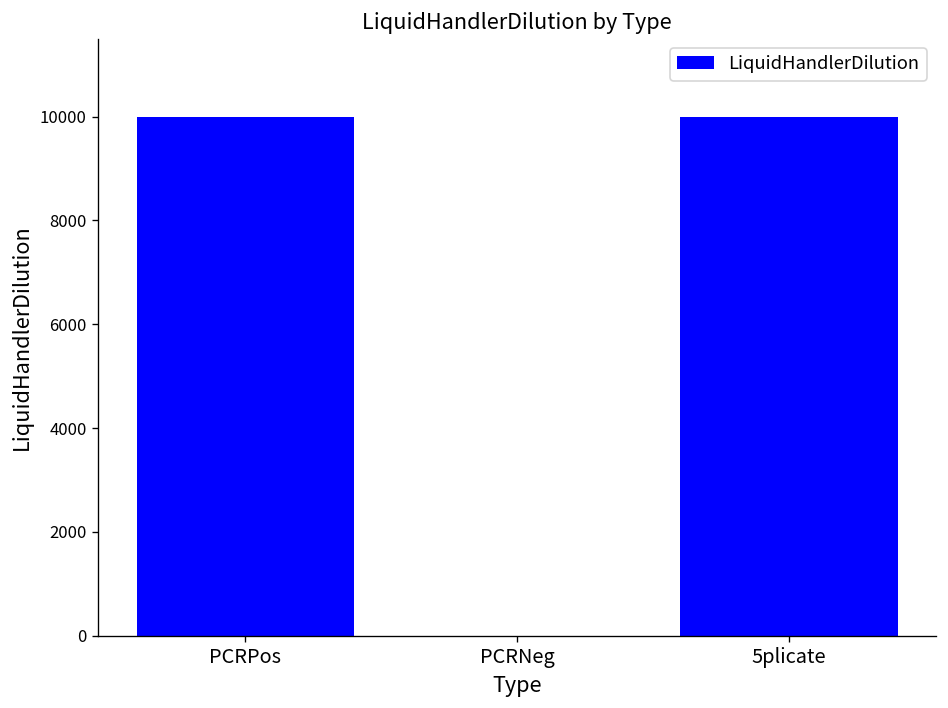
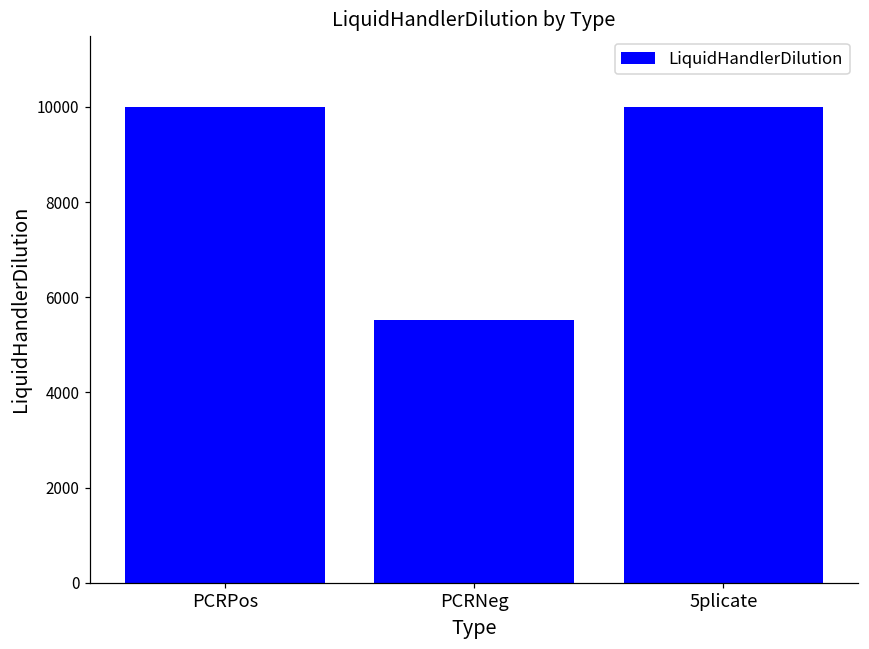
  {
    "PCRPos": 10000,
-   "PCRNeg": 0,
+   "PCRNeg": 5500,
    "5plicate": 10000
  }
